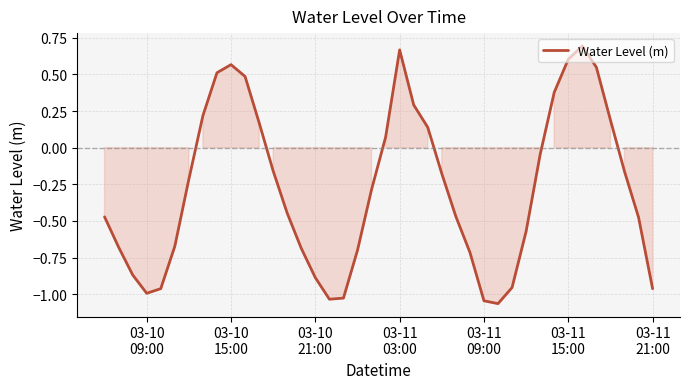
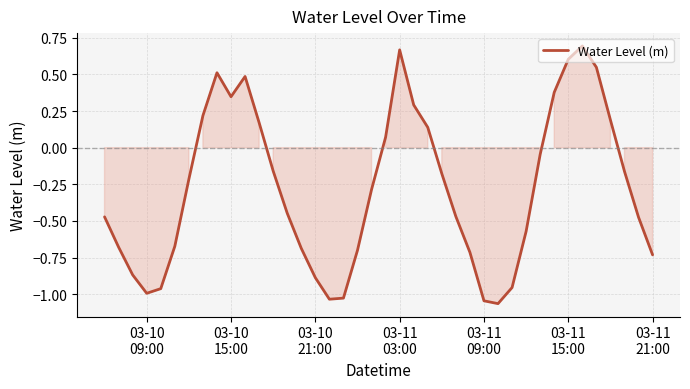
  {
    "03-10 09:00": -0.99,
-   "03-10 15:00": 0.57,
+   "03-10 15:00": 0.35,
    "03-10 21:00": -0.89,
    "03-11 03:00": 0.67,
    "03-11 09:00": -1.04,
-   "03-11 21:00": -0.96
+   "03-11 21:00": -0.73
  }
